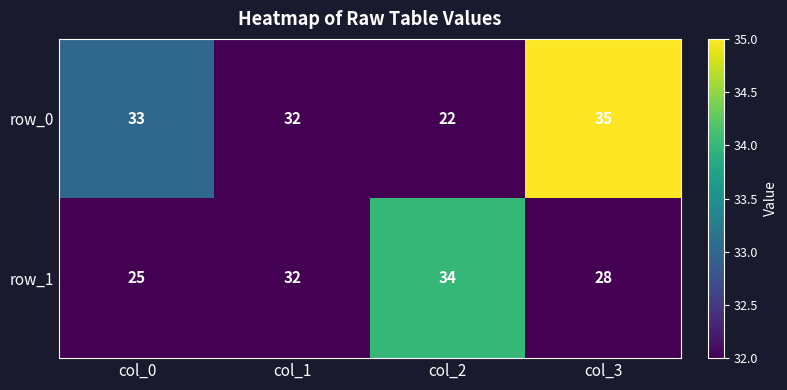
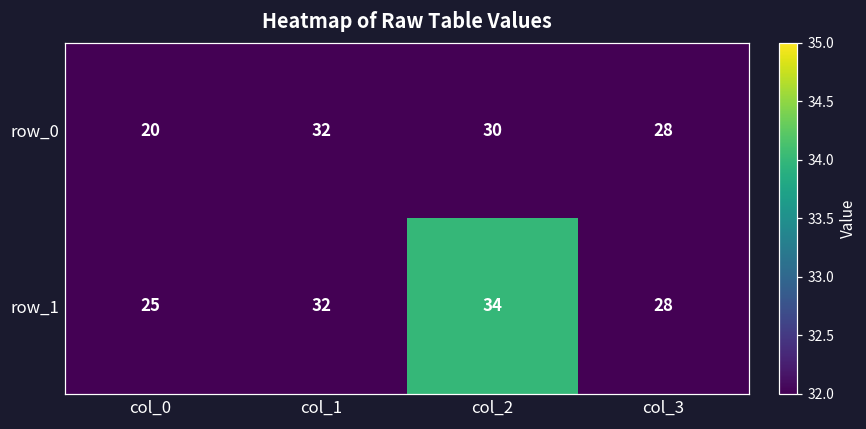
  {
    "row_0": {
-     "col_0": 33,
+     "col_0": 20,
      "col_1": 32,
-     "col_2": 22,
-     "col_3": 35
+     "col_2": 30,
+     "col_3": 28
    },
    "row_1": {
      "col_0": 25,
      "col_1": 32,
      "col_2": 34,
      "col_3": 28
    }
  }
